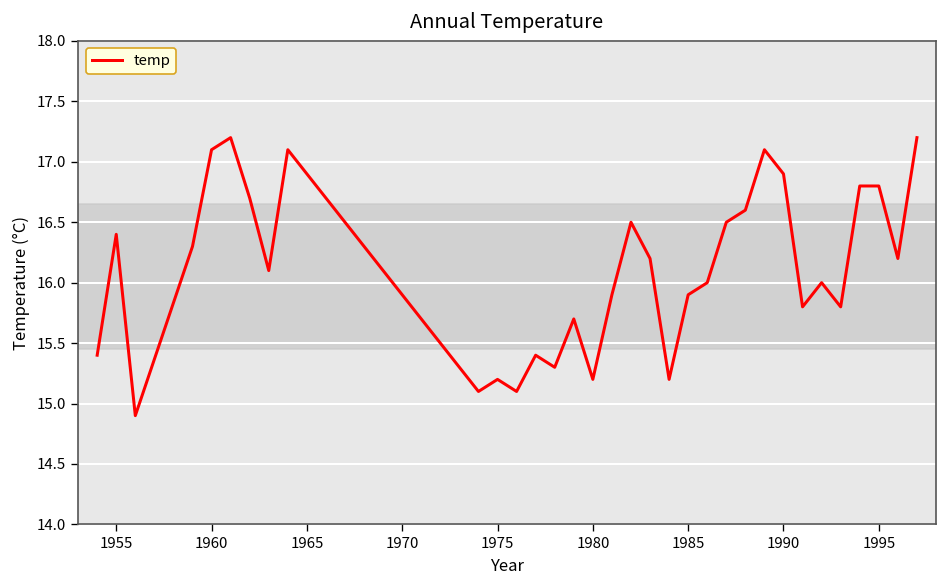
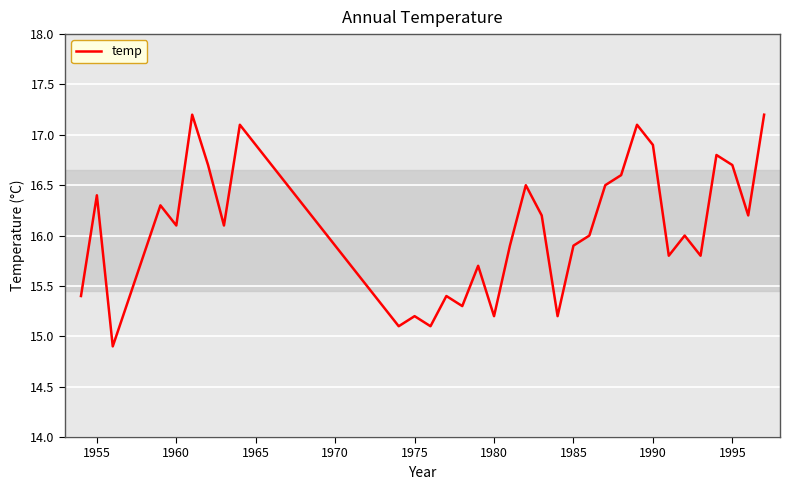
  {
    "1955": 16.4,
-   "1960": 17.1,
+   "1960": 16.1,
    "1975": 15.2,
    "1980": 15.2,
    "1985": 15.9,
    "1990": 16.9,
-   "1995": 16.8
+   "1995": 16.7
  }
